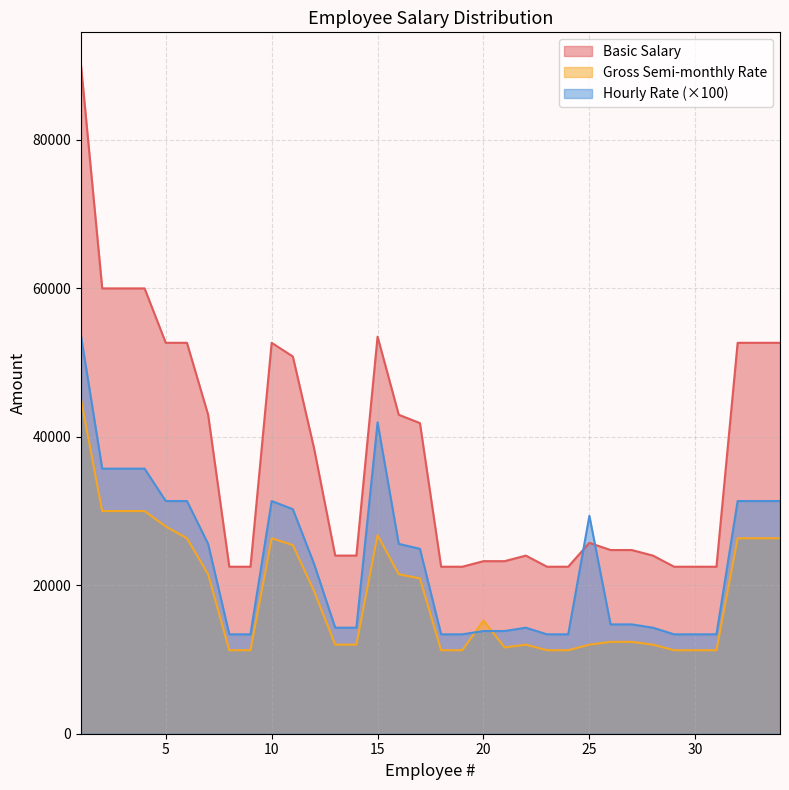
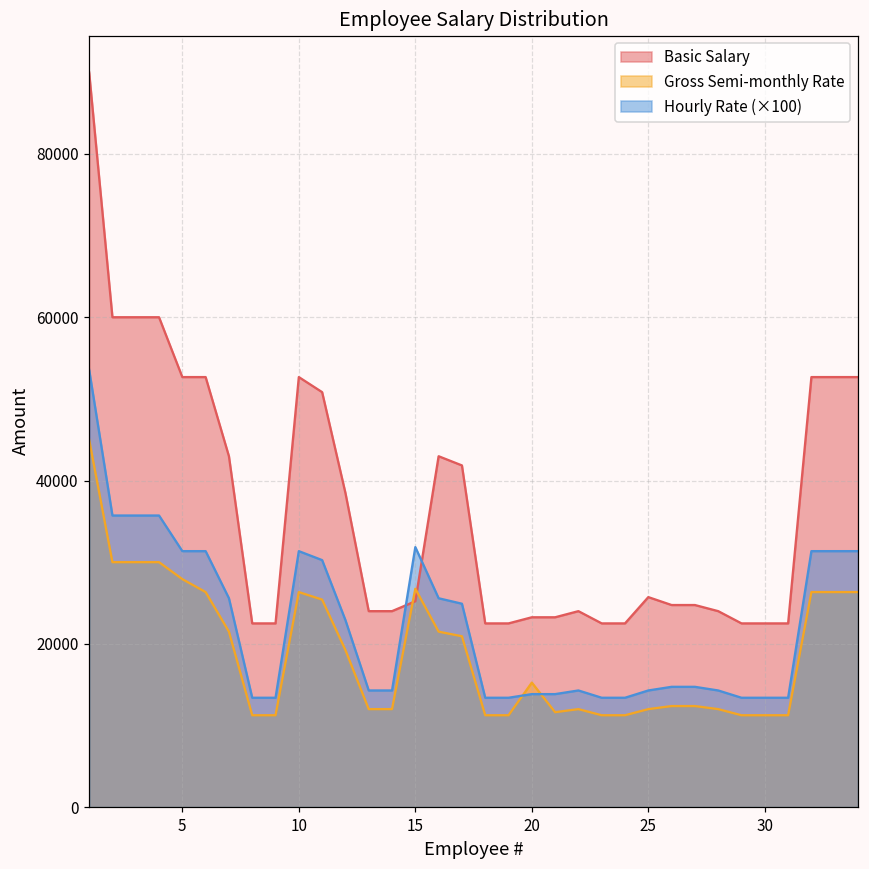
  {
    "Basic Salary": {
      "5": 53000,
      "10": 53000,
-     "15": 54000,
+     "15": 25000,
      "20": 23000,
      "25": 26000,
      "30": 23000
    },
    "Gross Semi-monthly Rate": {
      "5": 28000,
      "10": 26000,
      "15": 27000,
      "20": 15000,
      "25": 12000,
      "30": 11000
    },
    "Hourly Rate (×100)": {
      "5": 31000,
      "10": 31000,
-     "15": 42000,
+     "15": 32000,
      "20": 14000,
-     "25": 29000,
+     "25": 14000,
      "30": 13000
    }
  }
